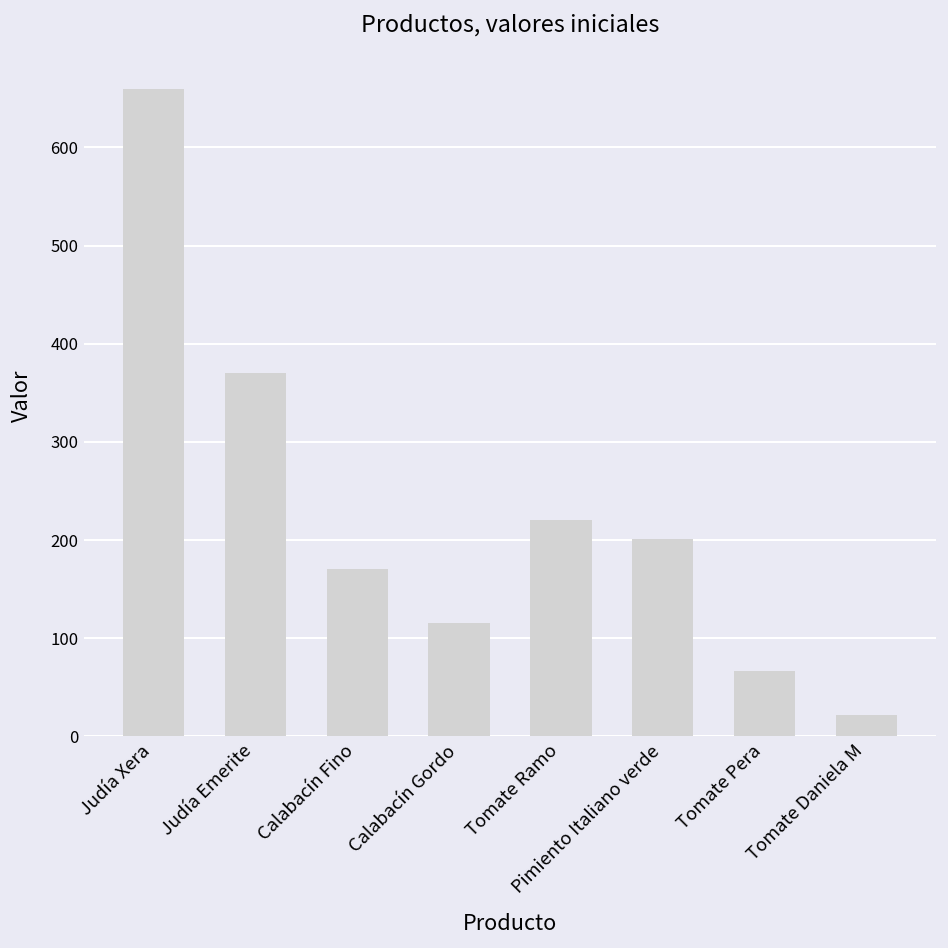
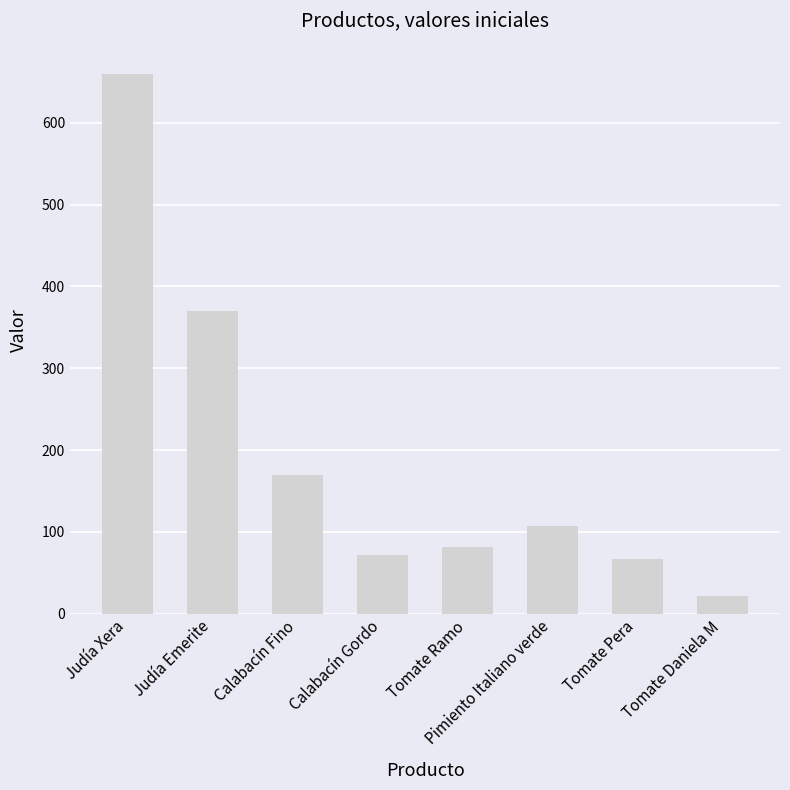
  {
    "Judía Xera": 660,
    "Judía Emerite": 370,
    "Calabacín Fino": 170,
-   "Calabacín Gordo": 120,
-   "Tomate Ramo": 220,
-   "Pimiento Italiano verde": 200,
+   "Calabacín Gordo": 70,
+   "Tomate Ramo": 80,
+   "Pimiento Italiano verde": 110,
    "Tomate Pera": 70,
    "Tomate Daniela M": 20
  }
